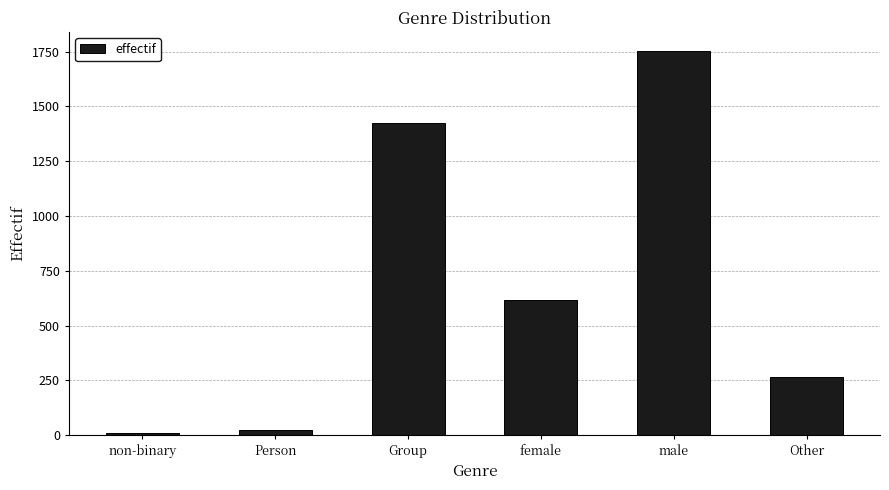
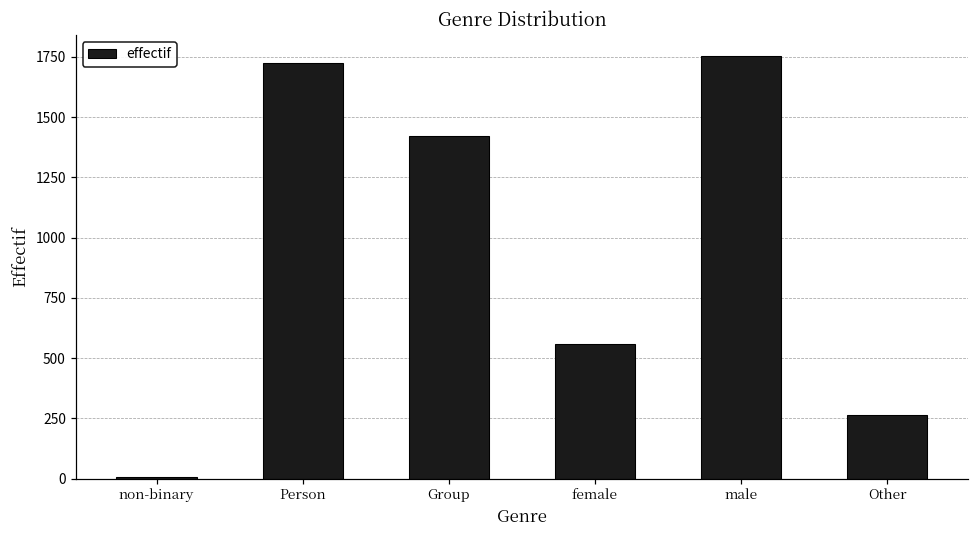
  {
-   "Person": 20,
+   "Person": 1730,
    "Group": 1420,
-   "female": 620,
+   "female": 560,
    "male": 1750,
    "Other": 260
  }
